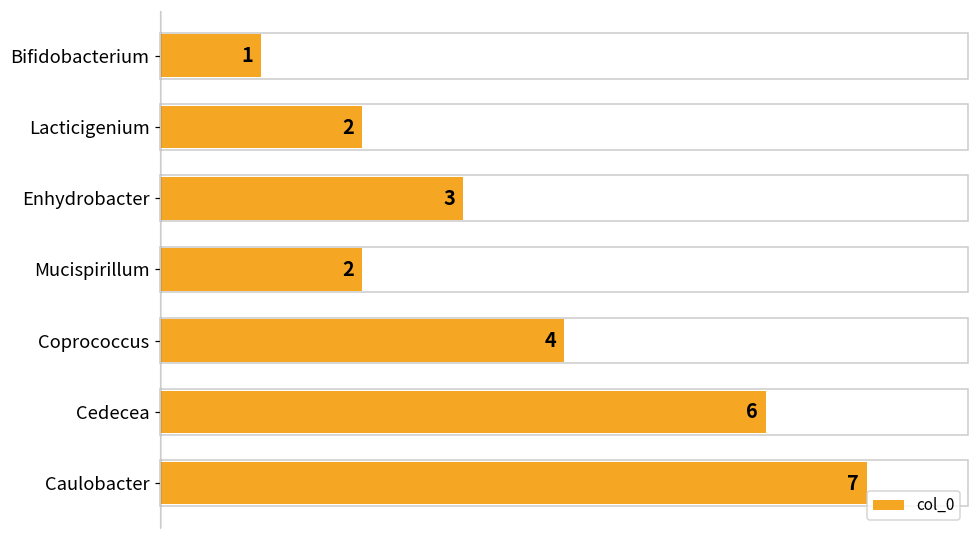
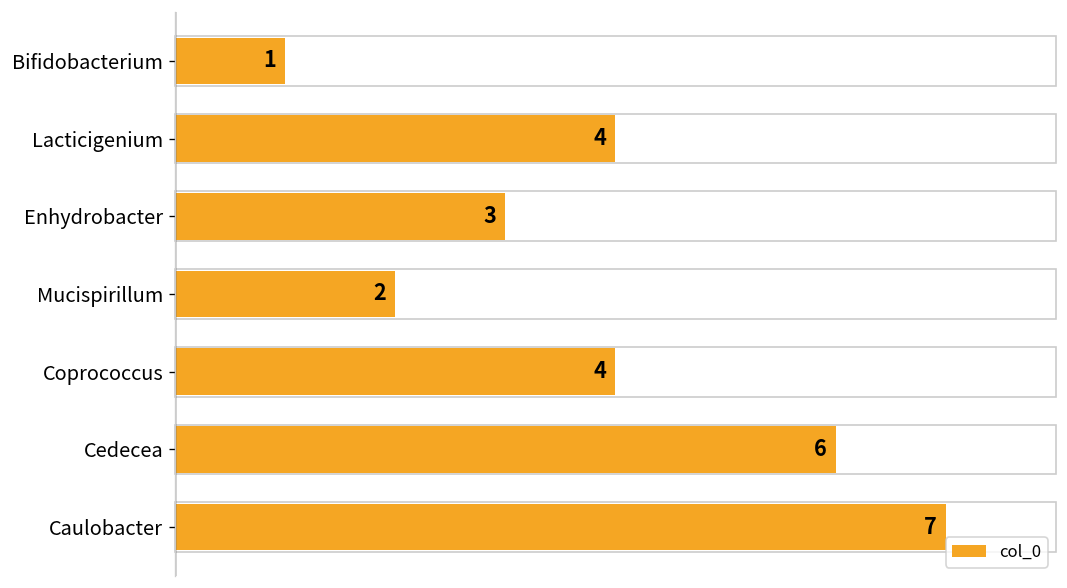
  {
    "Bifidobacterium": 1,
-   "Lacticigenium": 2,
+   "Lacticigenium": 4,
    "Enhydrobacter": 3,
    "Mucispirillum": 2,
    "Coprococcus": 4,
    "Cedecea": 6,
    "Caulobacter": 7
  }
